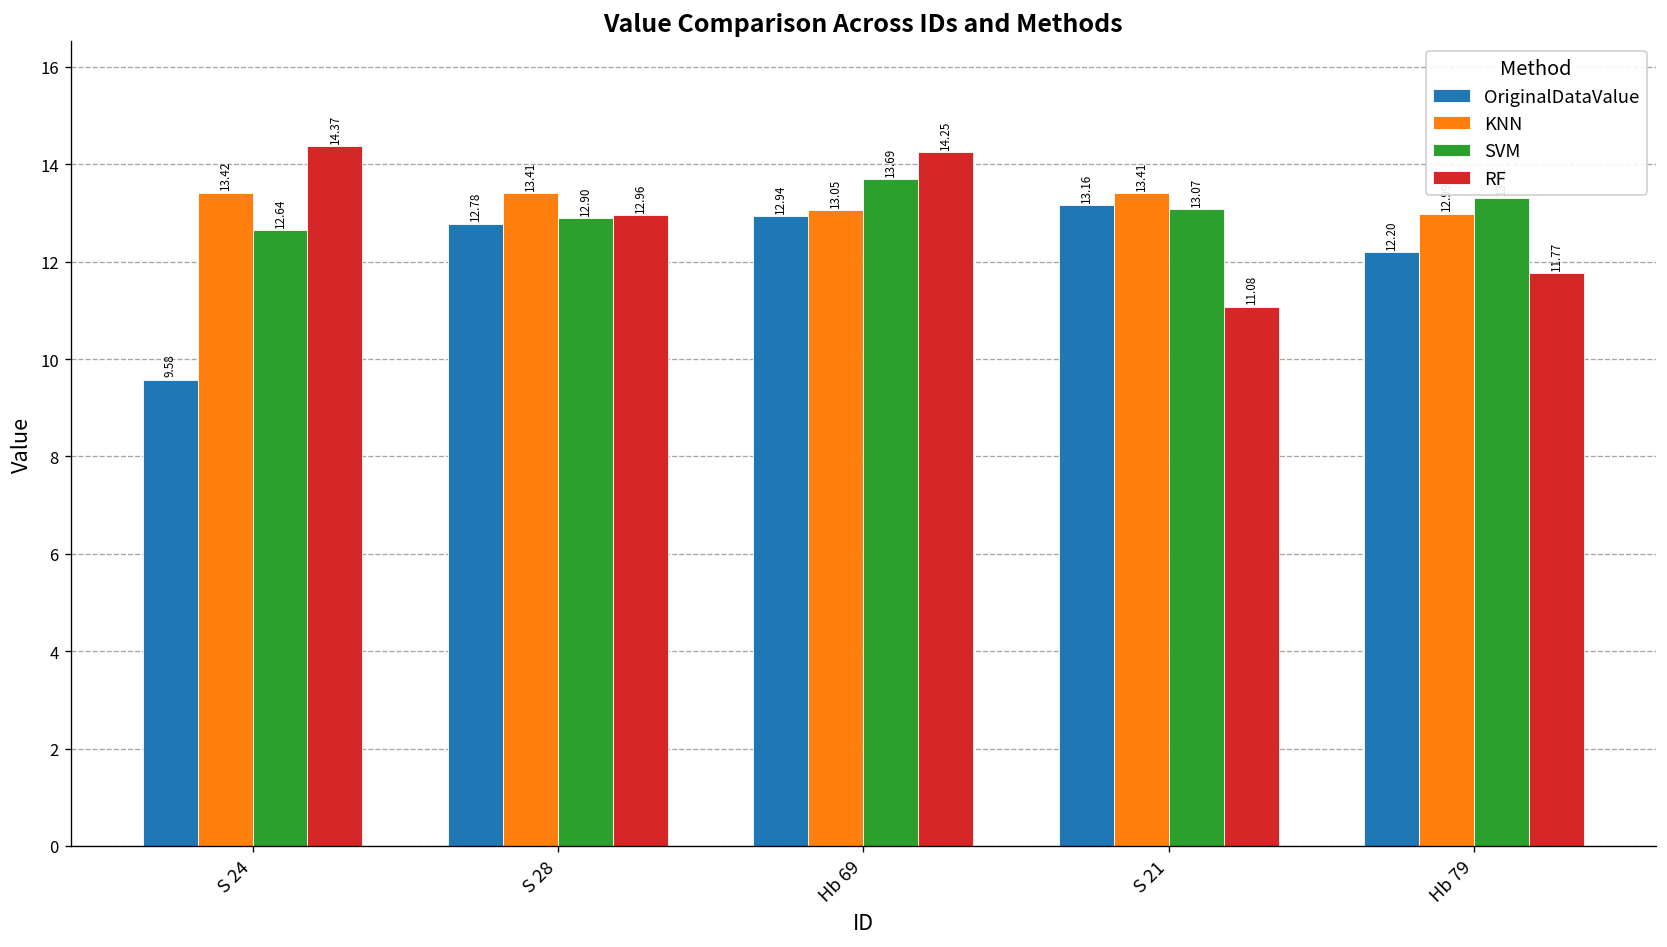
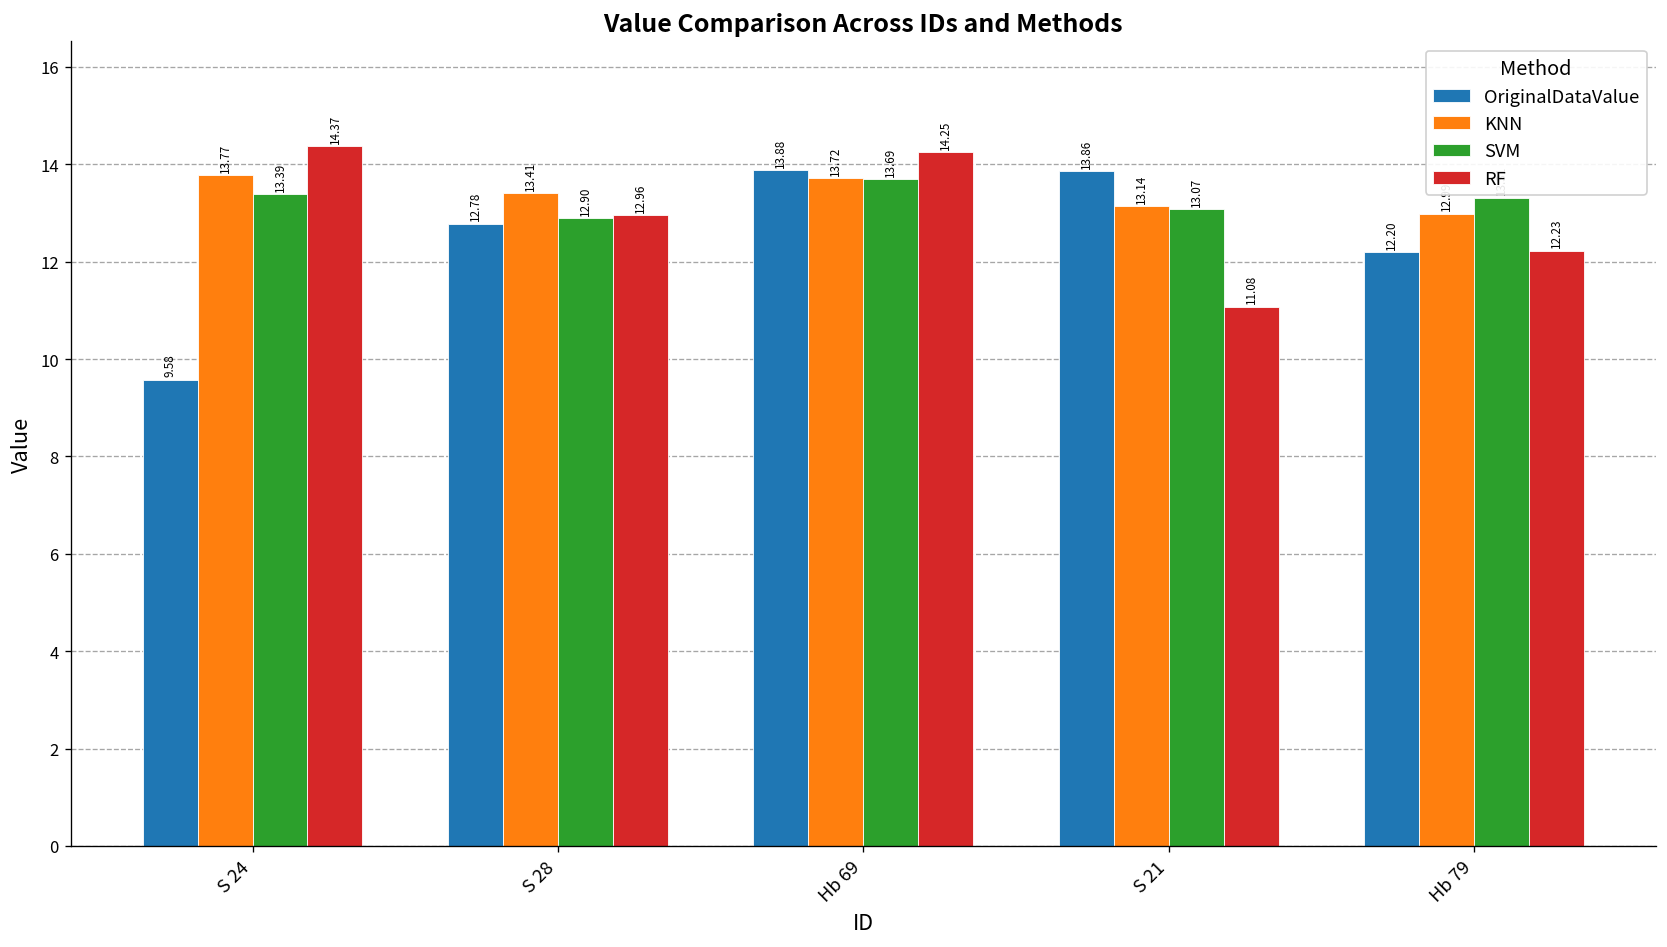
  {
    "OriginalDataValue": {
      "S 24": 9.58,
      "S 28": 12.78,
-     "Hb 69": 12.94,
-     "S 21": 13.16,
+     "Hb 69": 13.88,
+     "S 21": 13.86,
      "Hb 79": 12.20
    },
    "KNN": {
-     "S 24": 13.42,
+     "S 24": 13.77,
      "S 28": 13.41,
-     "Hb 69": 13.05,
-     "S 21": 13.41
+     "Hb 69": 13.72,
+     "S 21": 13.14
    },
    "SVM": {
-     "S 24": 12.64,
+     "S 24": 13.39,
      "S 28": 12.90,
      "Hb 69": 13.69,
      "S 21": 13.07
    },
    "RF": {
      "S 24": 14.37,
      "S 28": 12.96,
      "Hb 69": 14.25,
      "S 21": 11.08,
-     "Hb 79": 11.77
+     "Hb 79": 12.23
    }
  }
